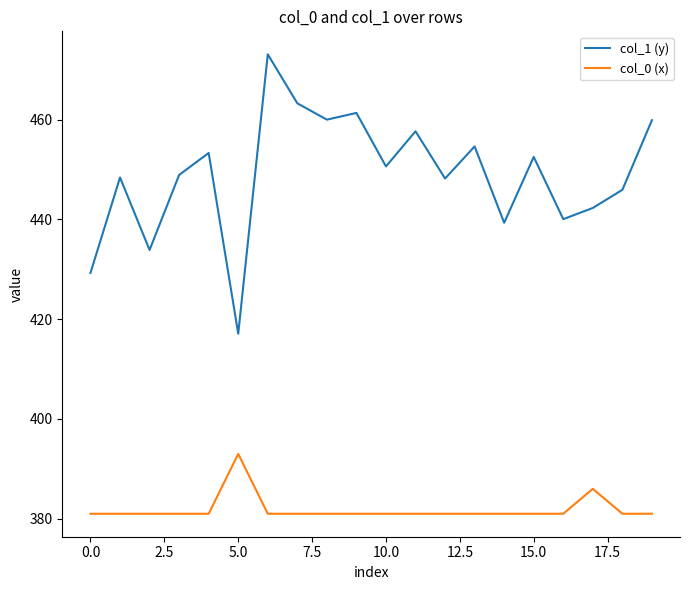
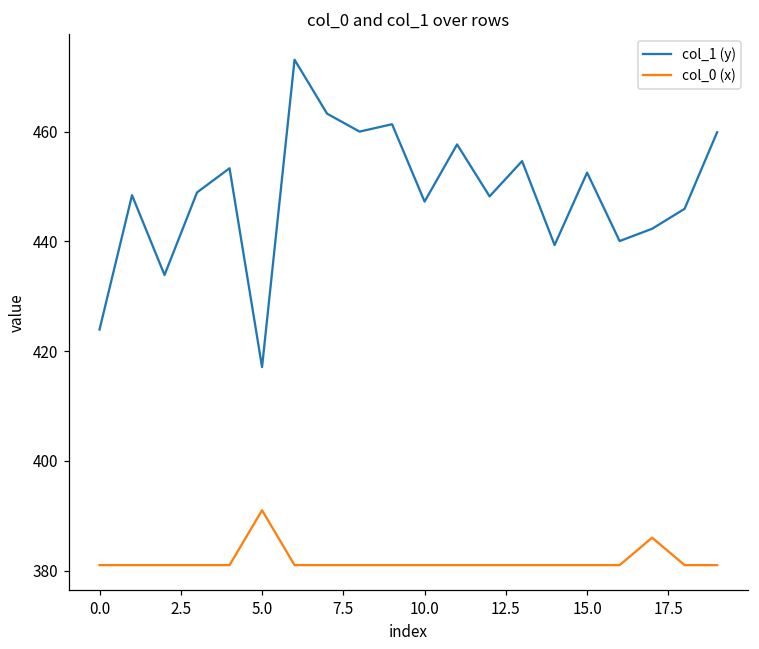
  {
    "col_1 (y)": {
-     "0.0": 429,
+     "0.0": 424,
      "5.0": 417,
-     "10.0": 451,
+     "10.0": 447,
      "15.0": 453
    },
    "col_0 (x)": {
      "0.0": 381,
-     "5.0": 393,
+     "5.0": 391,
      "10.0": 381,
      "15.0": 381
    }
  }
